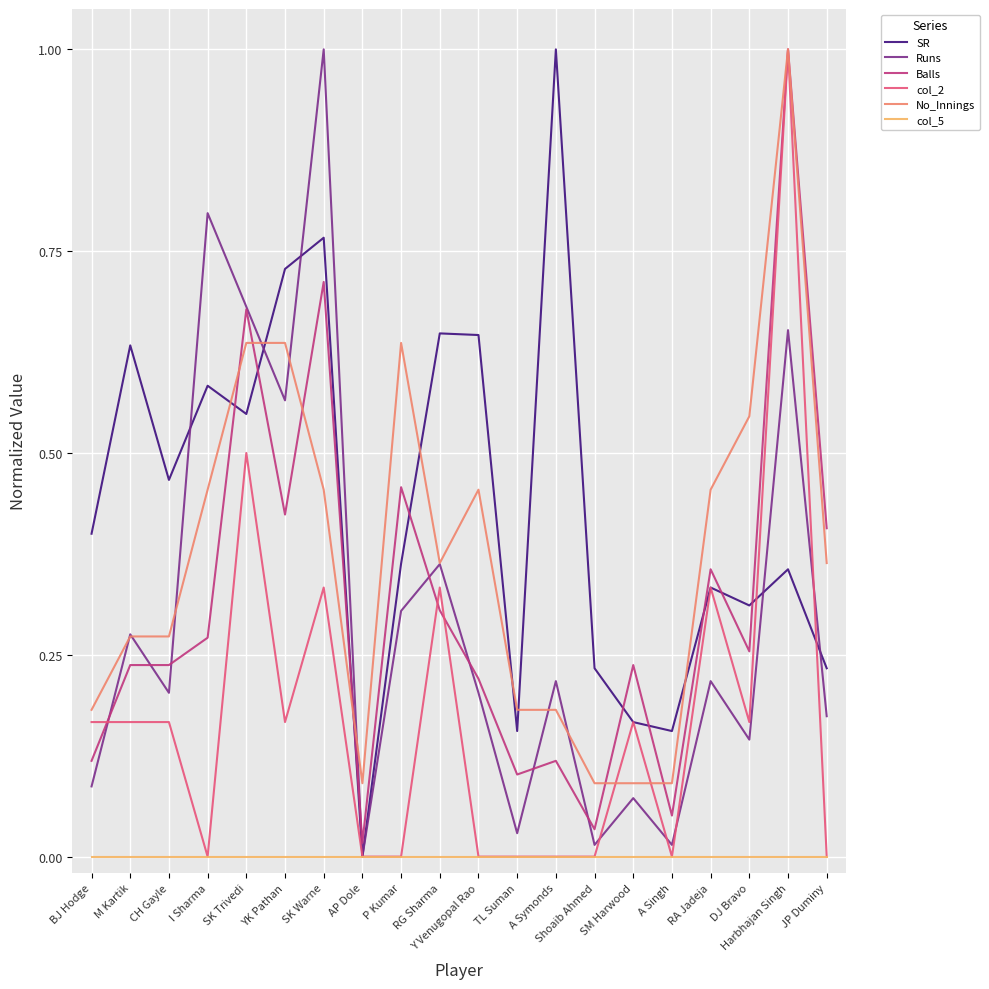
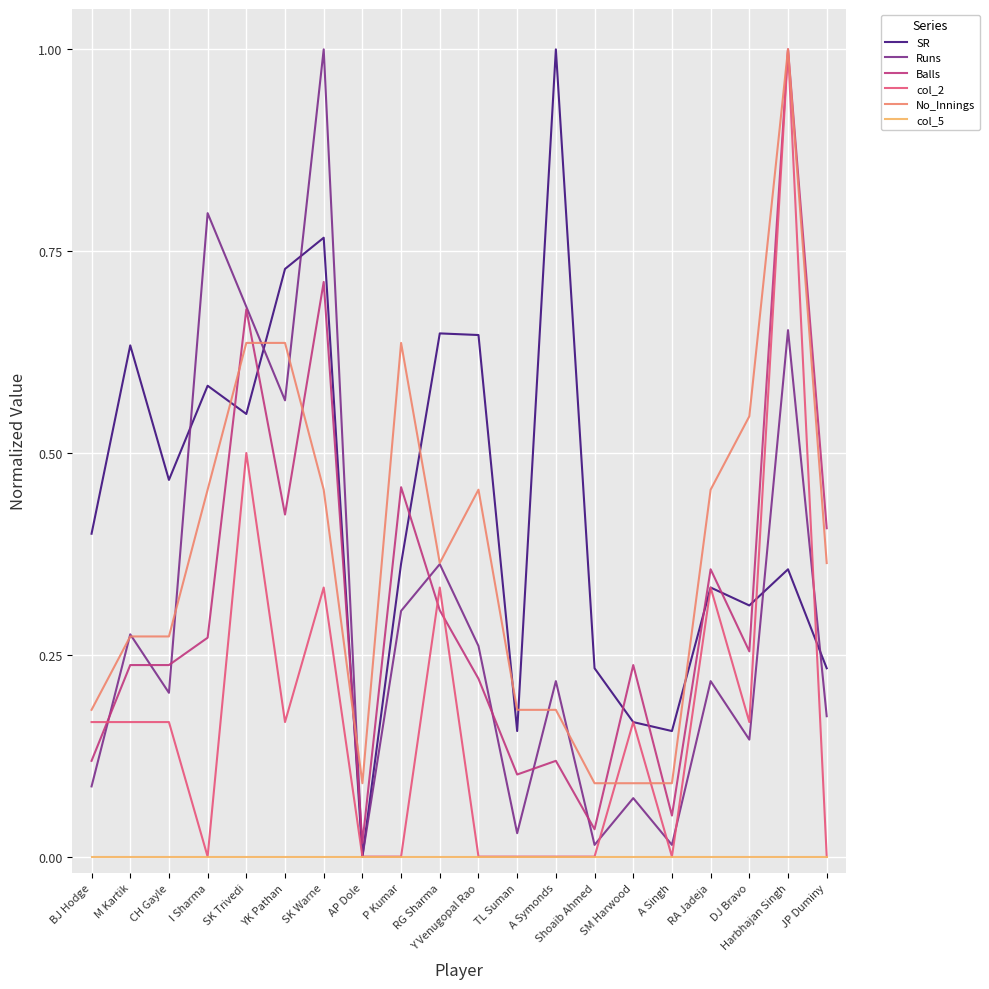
  {
    "SR": {
      "BJ Hodge": 0.40,
      "M Kartik": 0.63,
      "CH Gayle": 0.47,
      "I Sharma": 0.58,
      "SK Trivedi": 0.55,
      "YK Pathan": 0.73,
      "SK Warne": 0.77,
      "P Kumar": 0.36,
      "RG Sharma": 0.65,
      "Y Venugopal Rao": 0.65,
      "TL Suman": 0.16,
      "A Symonds": 1.00,
      "Shoaib Ahmed": 0.23,
      "A Singh": 0.16,
      "DJ Bravo": 0.31,
      "Harbhajan Singh": 0.36,
      "JP Duminy": 0.23
    },
    "Runs": {
      "BJ Hodge": 0.09,
      "CH Gayle": 0.20,
      "I Sharma": 0.80,
      "SK Trivedi": 0.68,
      "YK Pathan": 0.57,
      "SK Warne": 1.00,
      "P Kumar": 0.30,
-     "Y Venugopal Rao": 0.20,
+     "Y Venugopal Rao": 0.26,
      "TL Suman": 0.03,
      "A Symonds": 0.22,
      "Shoaib Ahmed": 0.01,
      "SM Harwood": 0.07,
      "A Singh": 0.01,
      "RA Jadeja": 0.22,
      "DJ Bravo": 0.14,
      "Harbhajan Singh": 0.65,
      "JP Duminy": 0.17
    }
  }
